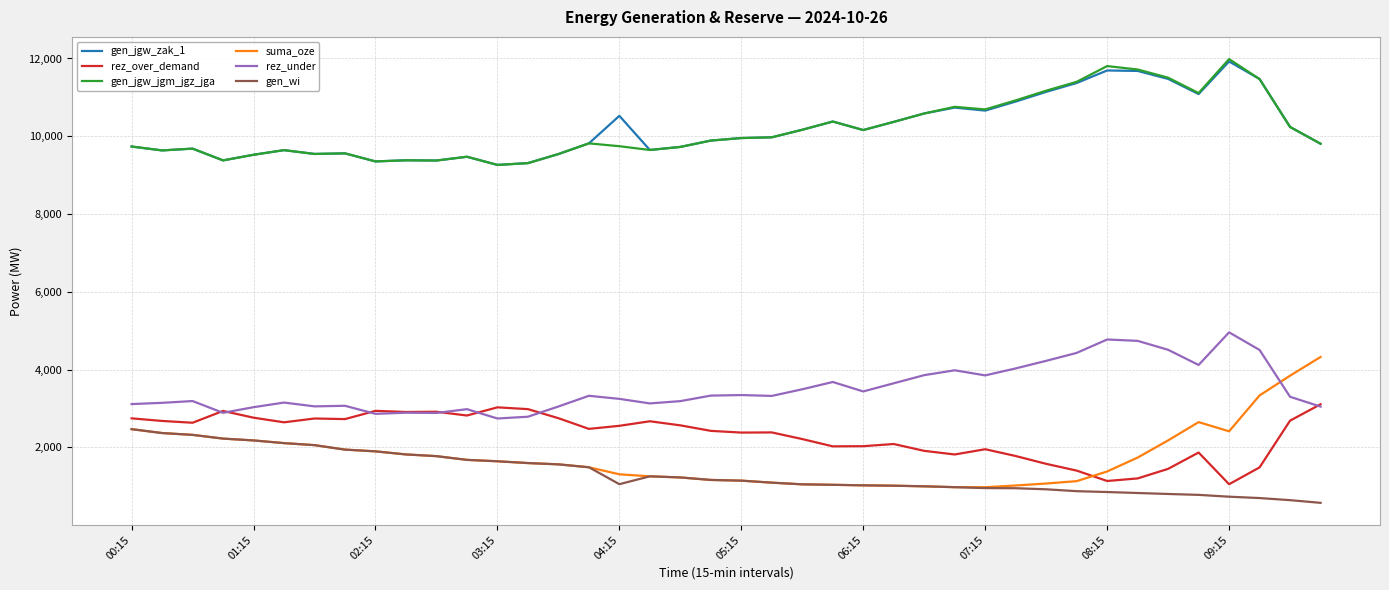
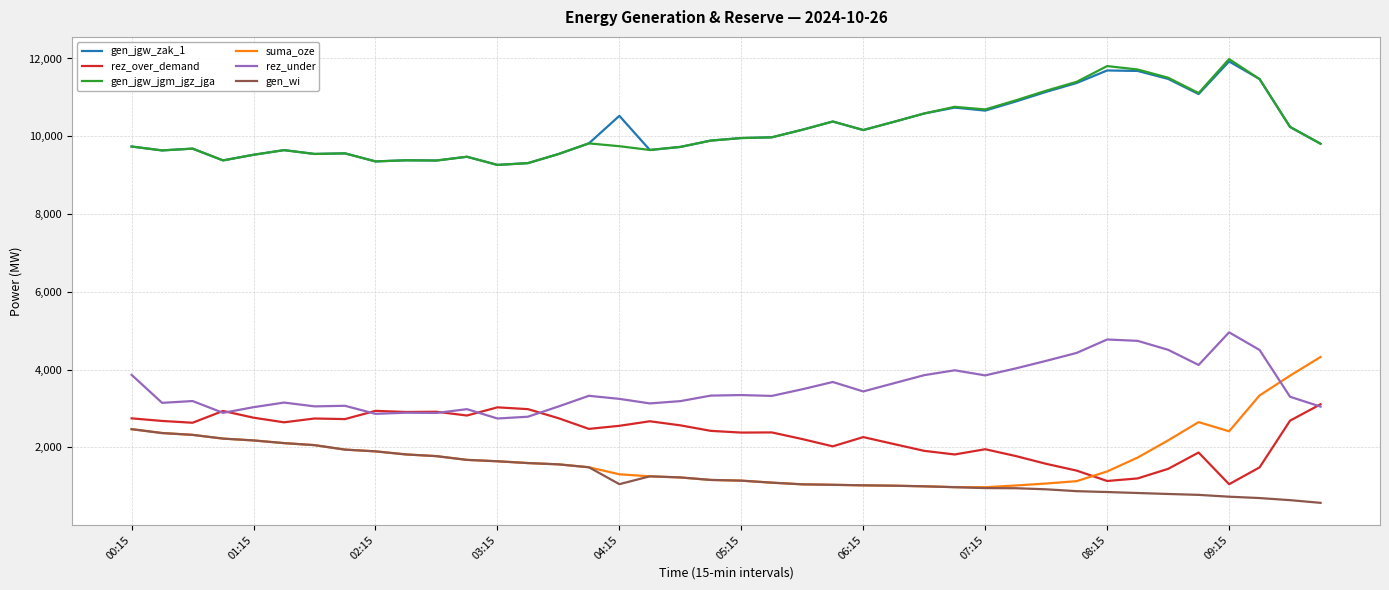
  {
    "gen_jgw_zak_1": {
      "04:15": "10,500",
      "08:15": "11,700"
    },
    "rez_over_demand": {
      "00:15": "2,700",
      "01:15": "2,800",
      "02:15": "2,900",
      "03:15": "3,000",
      "04:15": "2,600",
      "05:15": "2,400",
-     "06:15": "2,000",
+     "06:15": "2,300",
      "07:15": "2,000",
      "08:15": "1,100",
      "09:15": "1,100"
    },
    "gen_jgw_jgm_jgz_jga": {
      "04:15": "9,700",
      "08:15": "11,800"
    },
    "suma_oze": {
      "04:15": "1,300",
      "08:15": "1,400",
      "09:15": "2,400"
    },
    "rez_under": {
-     "00:15": "3,100",
+     "00:15": "3,900",
      "01:15": "3,000",
      "02:15": "2,900",
      "03:15": "2,700",
      "04:15": "3,200",
      "05:15": "3,300",
      "06:15": "3,400",
      "07:15": "3,900",
      "08:15": "4,800",
      "09:15": "5,000"
    },
    "gen_wi": {
      "04:15": "1,100",
      "08:15": "900",
      "09:15": "700"
    }
  }
